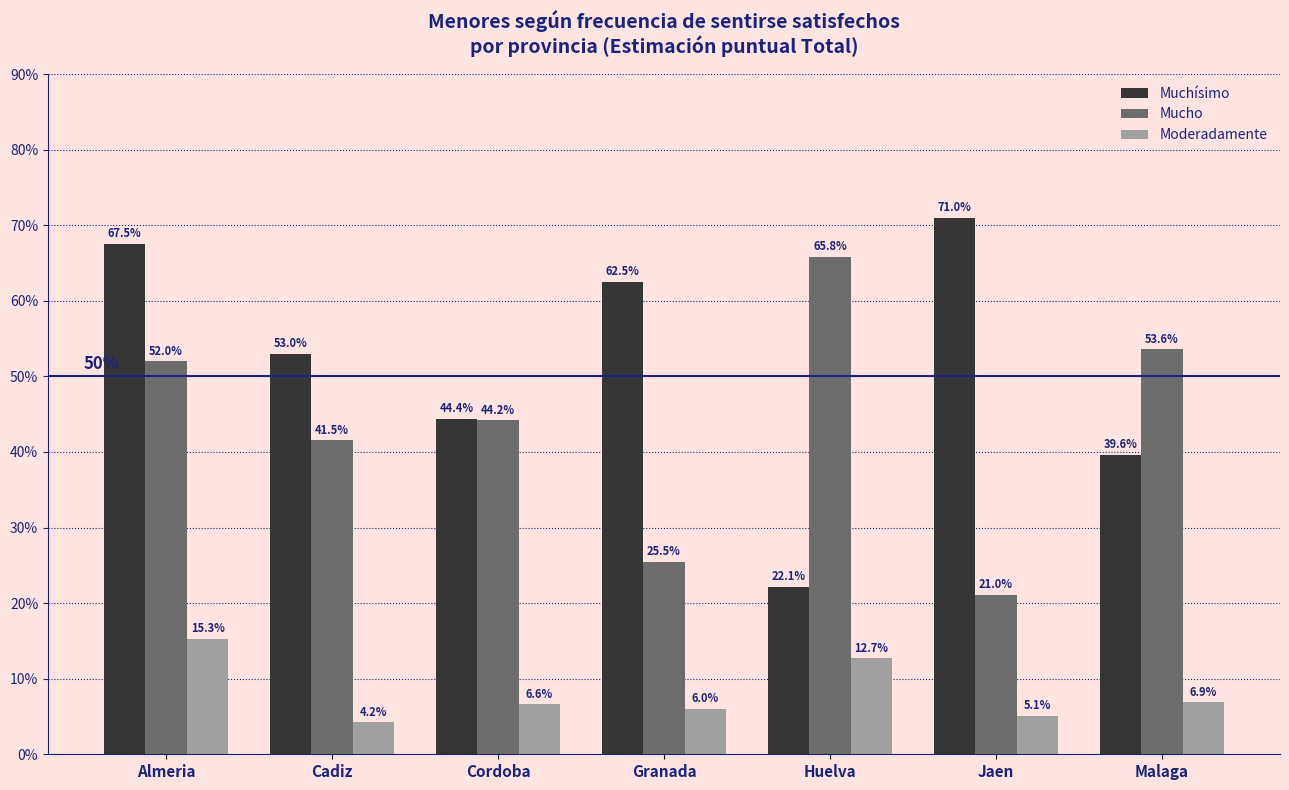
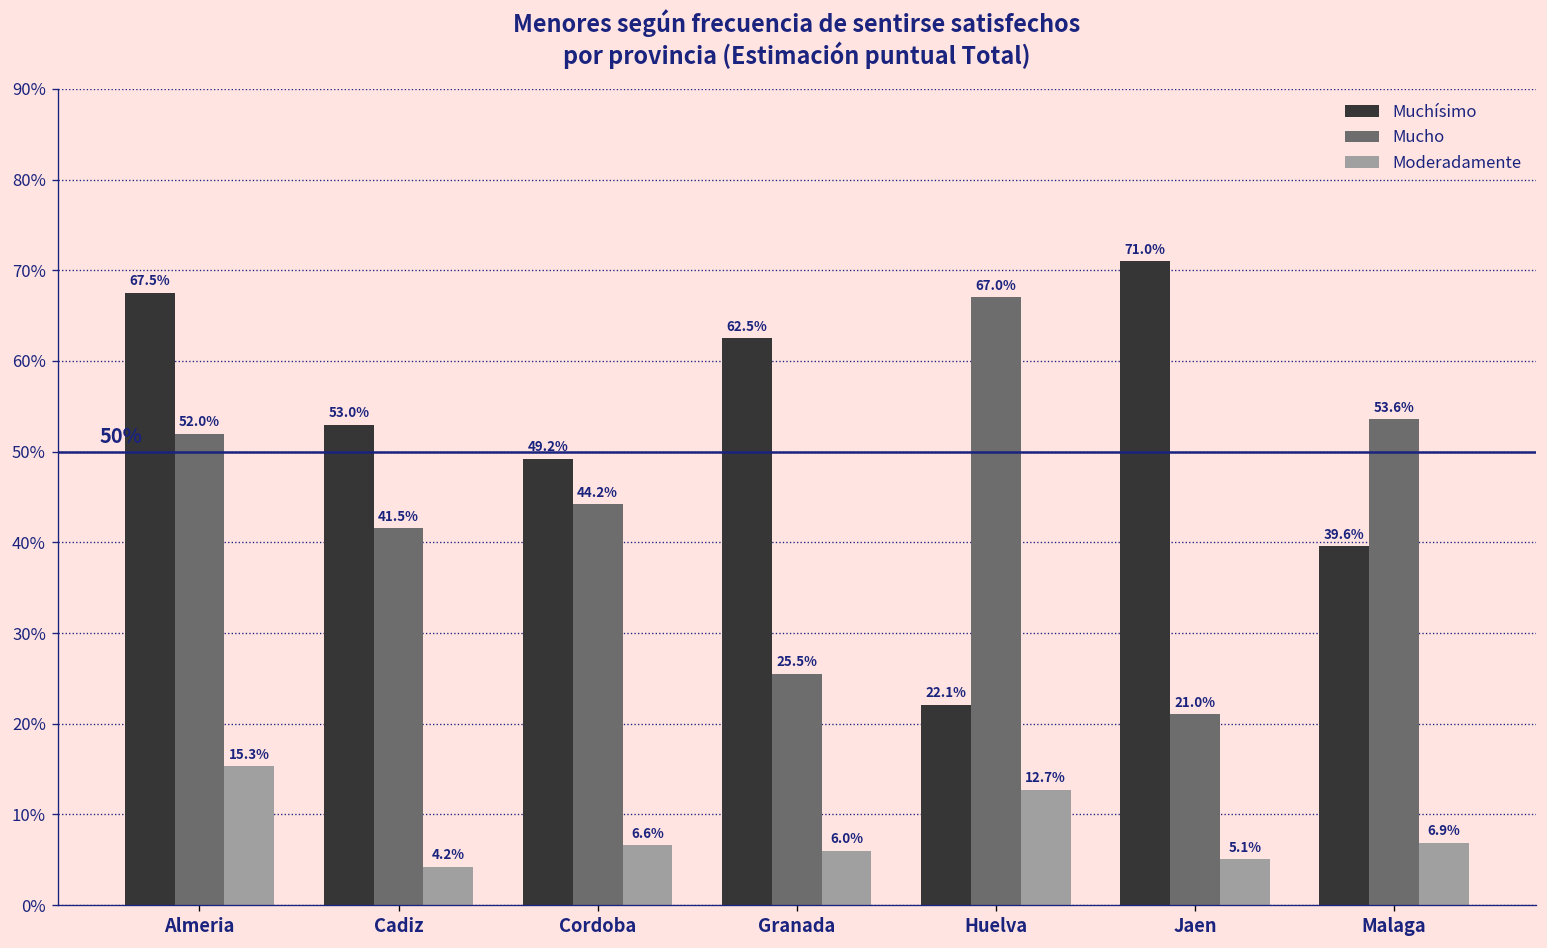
  {
    "Muchísimo": {
      "Almeria": "67.5%",
      "Cadiz": "53.0%",
-     "Cordoba": "44.4%",
+     "Cordoba": "49.2%",
      "Granada": "62.5%",
      "Huelva": "22.1%",
      "Jaen": "71.0%",
      "Malaga": "39.6%"
    },
    "Mucho": {
      "Almeria": "52.0%",
      "Cadiz": "41.5%",
      "Cordoba": "44.2%",
      "Granada": "25.5%",
-     "Huelva": "65.8%",
+     "Huelva": "67.0%",
      "Jaen": "21.0%",
      "Malaga": "53.6%"
    },
    "Moderadamente": {
      "Almeria": "15.3%",
      "Cadiz": "4.2%",
      "Cordoba": "6.6%",
      "Granada": "6.0%",
      "Huelva": "12.7%",
      "Jaen": "5.1%",
      "Malaga": "6.9%"
    }
  }
